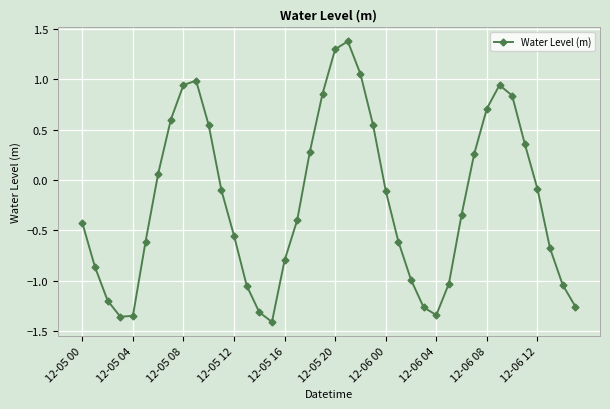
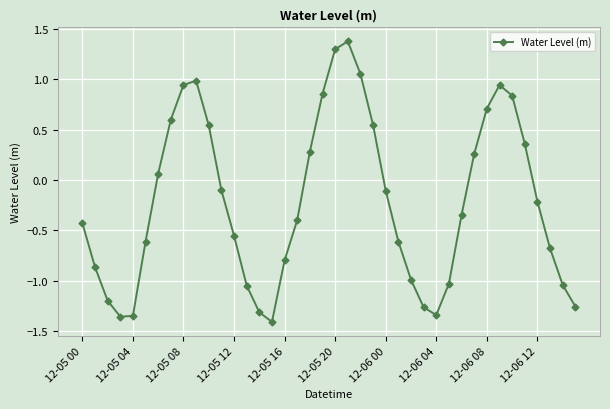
  {
    "12-05 00": -0.43,
    "12-05 04": -1.35,
    "12-05 08": 0.95,
    "12-05 12": -0.55,
    "12-05 16": -0.80,
    "12-05 20": 1.30,
    "12-06 00": -0.11,
    "12-06 04": -1.34,
    "12-06 08": 0.71,
-   "12-06 12": -0.09
+   "12-06 12": -0.21
  }
